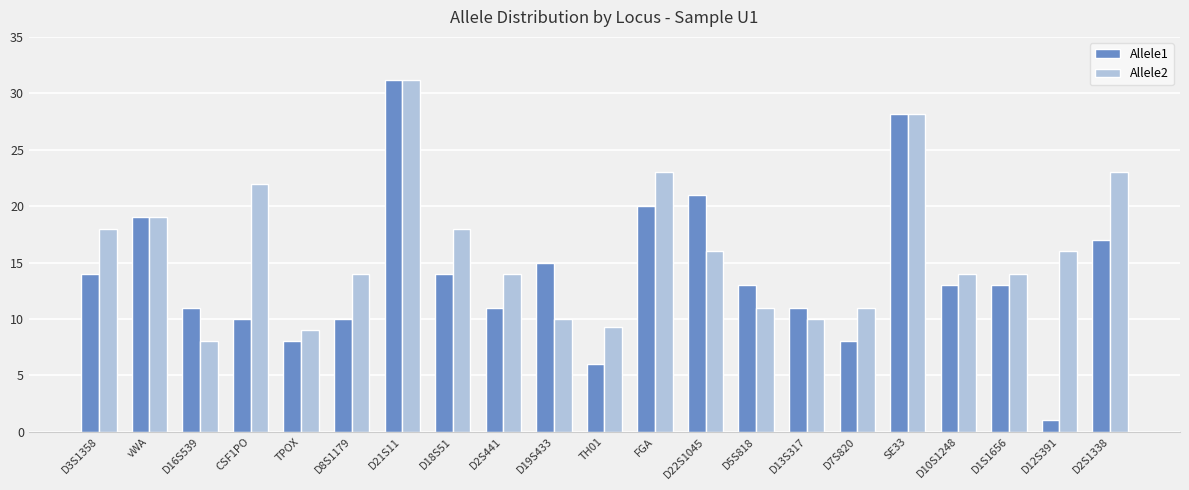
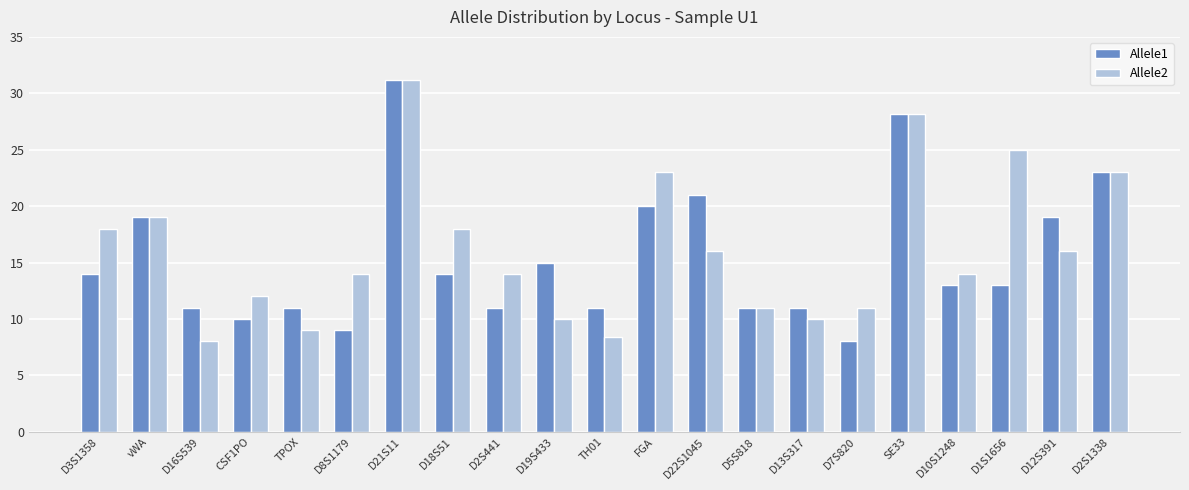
  {
    "Allele1": {
      "D3S1358": 14,
      "vWA": 19,
      "D16S539": 11,
      "CSF1PO": 10,
-     "TPOX": 8,
-     "D8S1179": 10,
+     "TPOX": 11,
+     "D8S1179": 9,
      "D21S11": 31,
      "D18S51": 14,
      "D2S441": 11,
      "D19S433": 15,
-     "TH01": 6,
+     "TH01": 11,
      "FGA": 20,
      "D22S1045": 21,
-     "D5S818": 13,
+     "D5S818": 11,
      "D13S317": 11,
      "D7S820": 8,
      "SE33": 28,
      "D10S1248": 13,
      "D1S1656": 13,
-     "D12S391": 1,
-     "D2S1338": 17
+     "D12S391": 19,
+     "D2S1338": 23
    },
    "Allele2": {
      "D3S1358": 18.0,
      "vWA": 19.0,
      "D16S539": 8.0,
-     "CSF1PO": 22,
+     "CSF1PO": 12,
      "TPOX": 9.0,
      "D8S1179": 14.0,
      "D21S11": 31.2,
      "D18S51": 18.0,
      "D2S441": 14.0,
      "D19S433": 10.0,
-     "TH01": 9.3,
+     "TH01": 8.4,
      "FGA": 23.0,
      "D22S1045": 16.0,
      "D5S818": 11.0,
      "D13S317": 10.0,
      "D7S820": 11.0,
      "SE33": 28.2,
      "D10S1248": 14.0,
-     "D1S1656": 14,
+     "D1S1656": 25,
      "D12S391": 16.0,
      "D2S1338": 23.0
    }
  }
